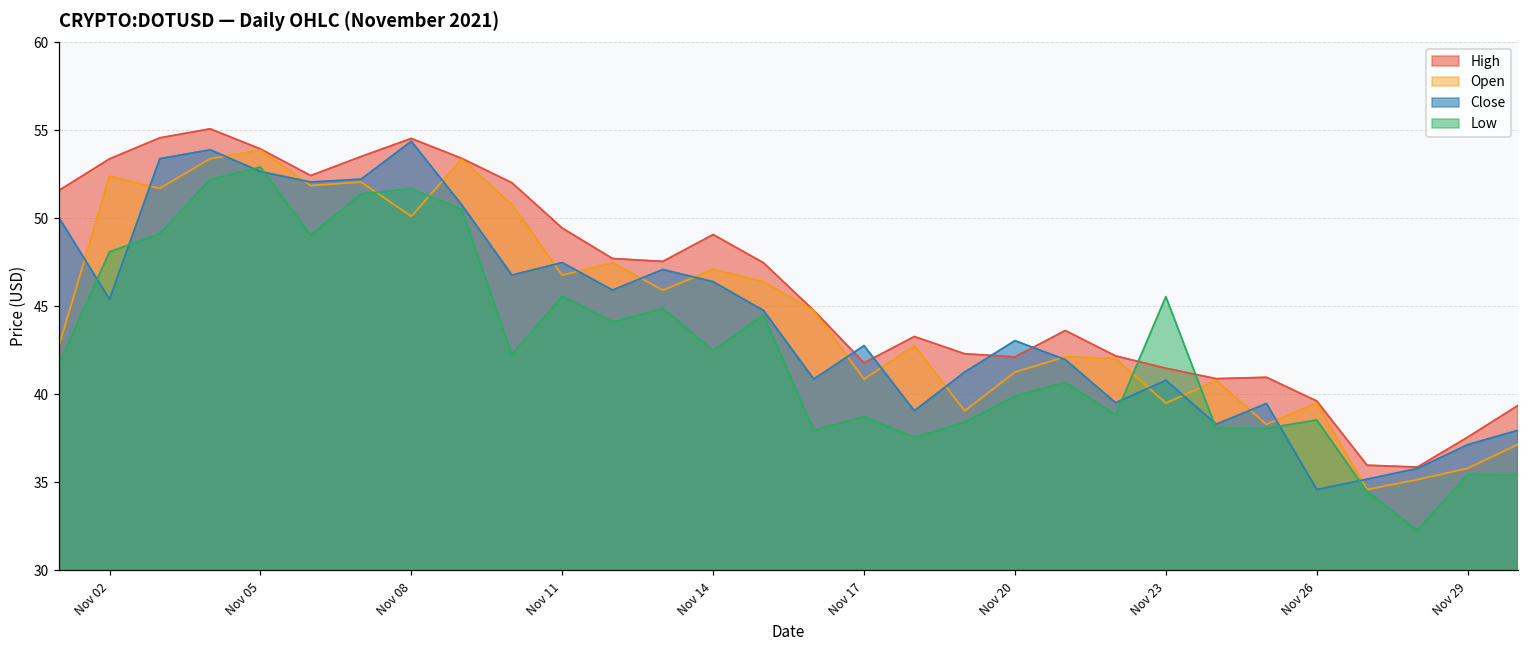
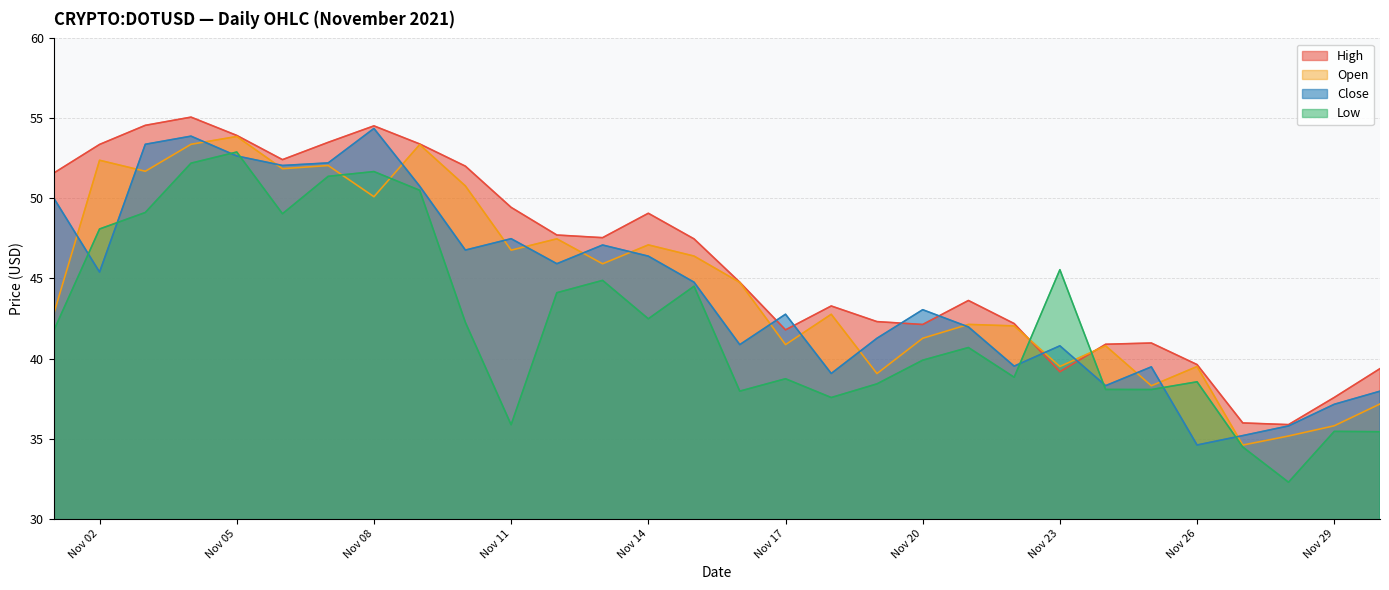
  {
    "High": {
      "Nov 02": 53.4,
      "Nov 08": 54.5,
      "Nov 11": 49.4,
      "Nov 14": 49.1,
      "Nov 17": 41.8,
      "Nov 20": 42.1,
-     "Nov 23": 41.5,
+     "Nov 23": 39.2,
      "Nov 29": 37.6
    },
    "Open": {
      "Nov 02": 52.4,
      "Nov 08": 50.1,
      "Nov 11": 46.8,
      "Nov 14": 47.1,
      "Nov 17": 40.9,
      "Nov 20": 41.3,
      "Nov 23": 39.5,
      "Nov 29": 35.8
    },
    "Close": {
      "Nov 02": 45.4,
      "Nov 05": 52.7,
      "Nov 08": 54.4,
      "Nov 11": 47.5,
      "Nov 14": 46.4,
      "Nov 17": 42.8,
      "Nov 20": 43.0,
      "Nov 23": 40.8,
      "Nov 26": 34.6,
      "Nov 29": 37.1
    },
    "Low": {
      "Nov 02": 48.1,
      "Nov 05": 52.9,
      "Nov 08": 51.7,
-     "Nov 11": 45.6,
+     "Nov 11": 35.9,
      "Nov 14": 42.5,
      "Nov 17": 38.7,
      "Nov 20": 39.9,
      "Nov 23": 45.5,
      "Nov 26": 38.5,
      "Nov 29": 35.4
    }
  }
